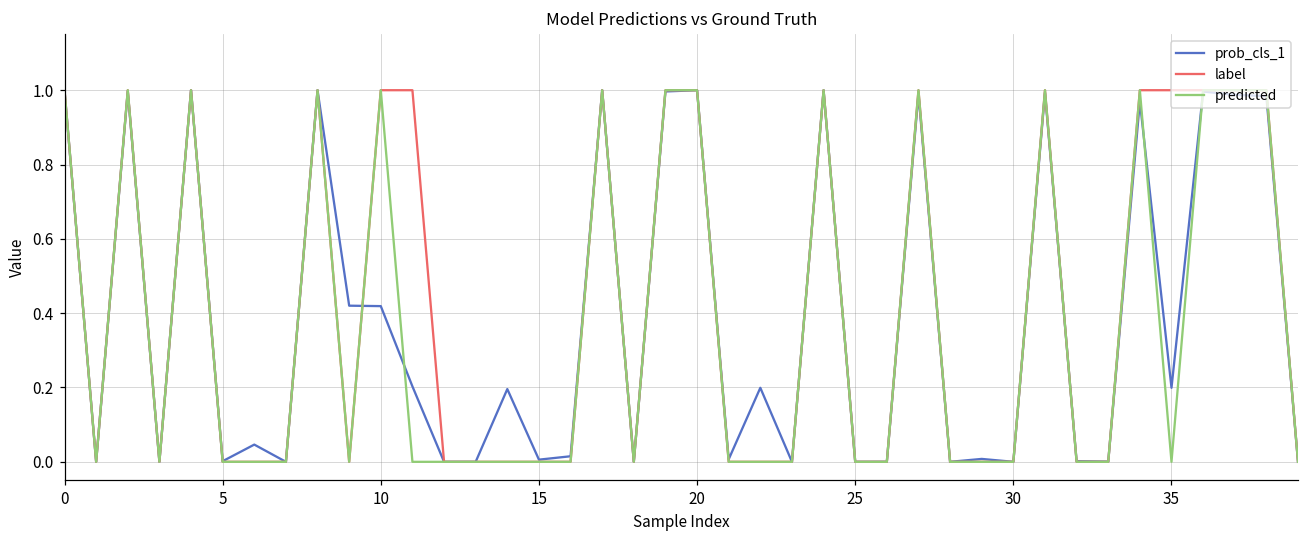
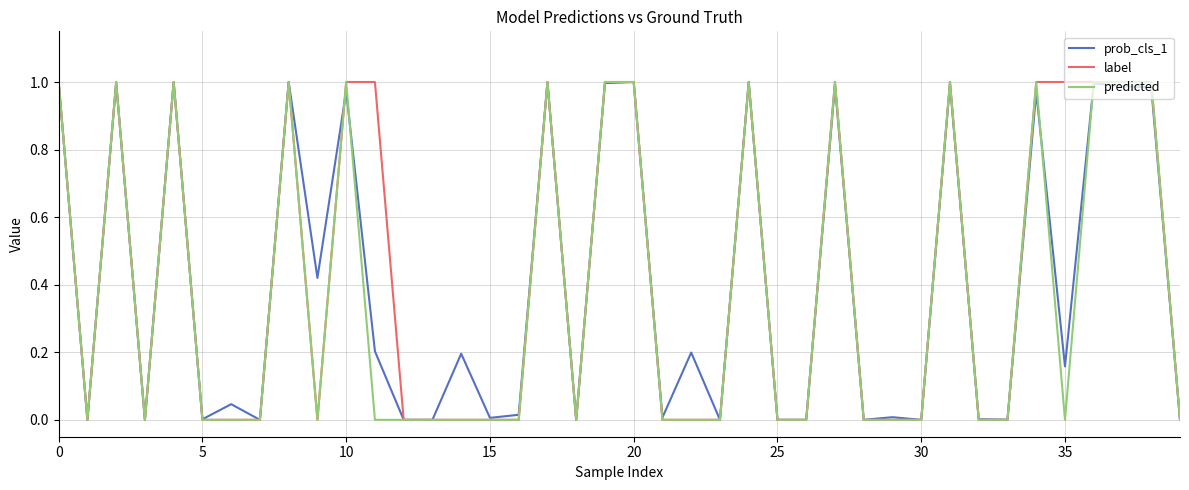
  {
    "prob_cls_1": {
-     "10": 0.42,
-     "35": 0.20
+     "10": 0.97,
+     "35": 0.16
    },
    "predicted": {
      "35": 0.00
    }
  }
